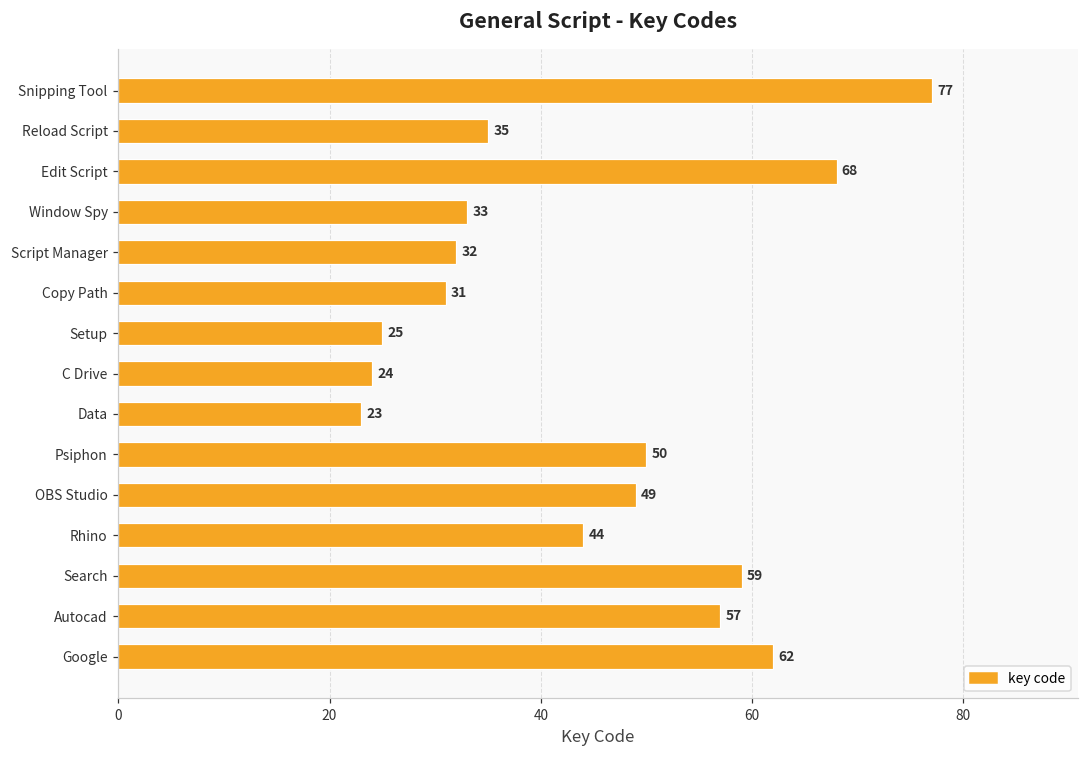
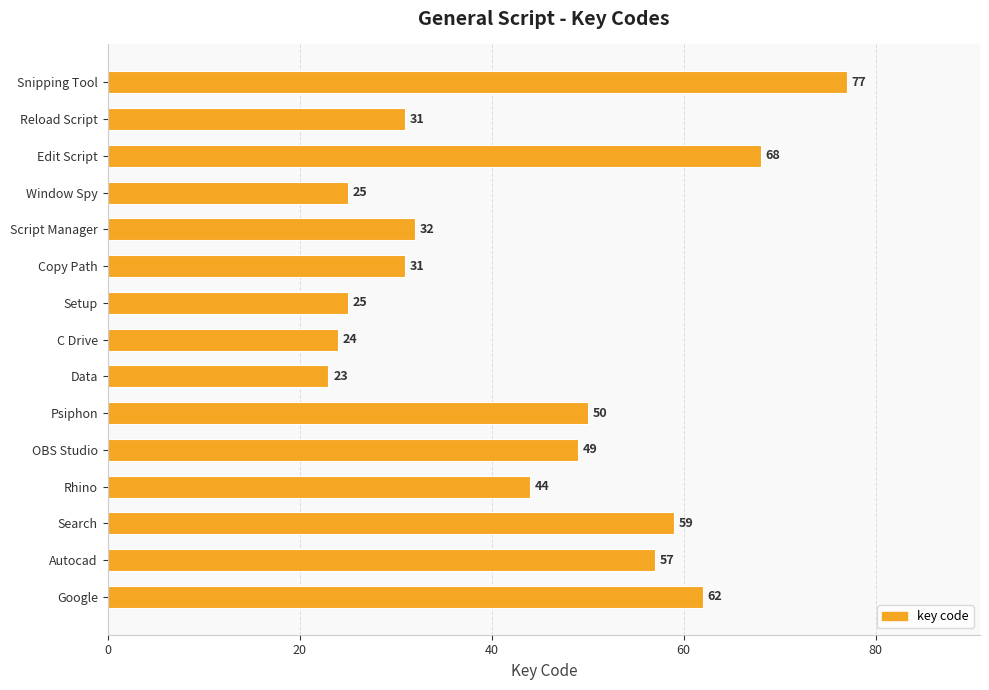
  {
    "Snipping Tool": 77,
-   "Reload Script": 35,
+   "Reload Script": 31,
    "Edit Script": 68,
-   "Window Spy": 33,
+   "Window Spy": 25,
    "Script Manager": 32,
    "Copy Path": 31,
    "Setup": 25,
    "C Drive": 24,
    "Data": 23,
    "Psiphon": 50,
    "OBS Studio": 49,
    "Rhino": 44,
    "Search": 59,
    "Autocad": 57,
    "Google": 62
  }
